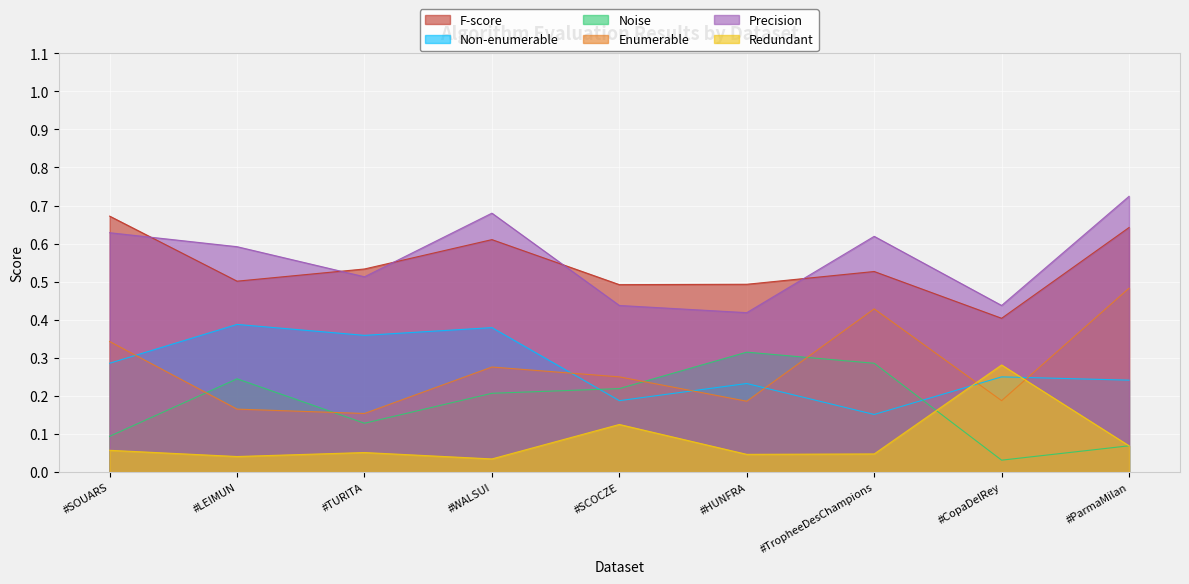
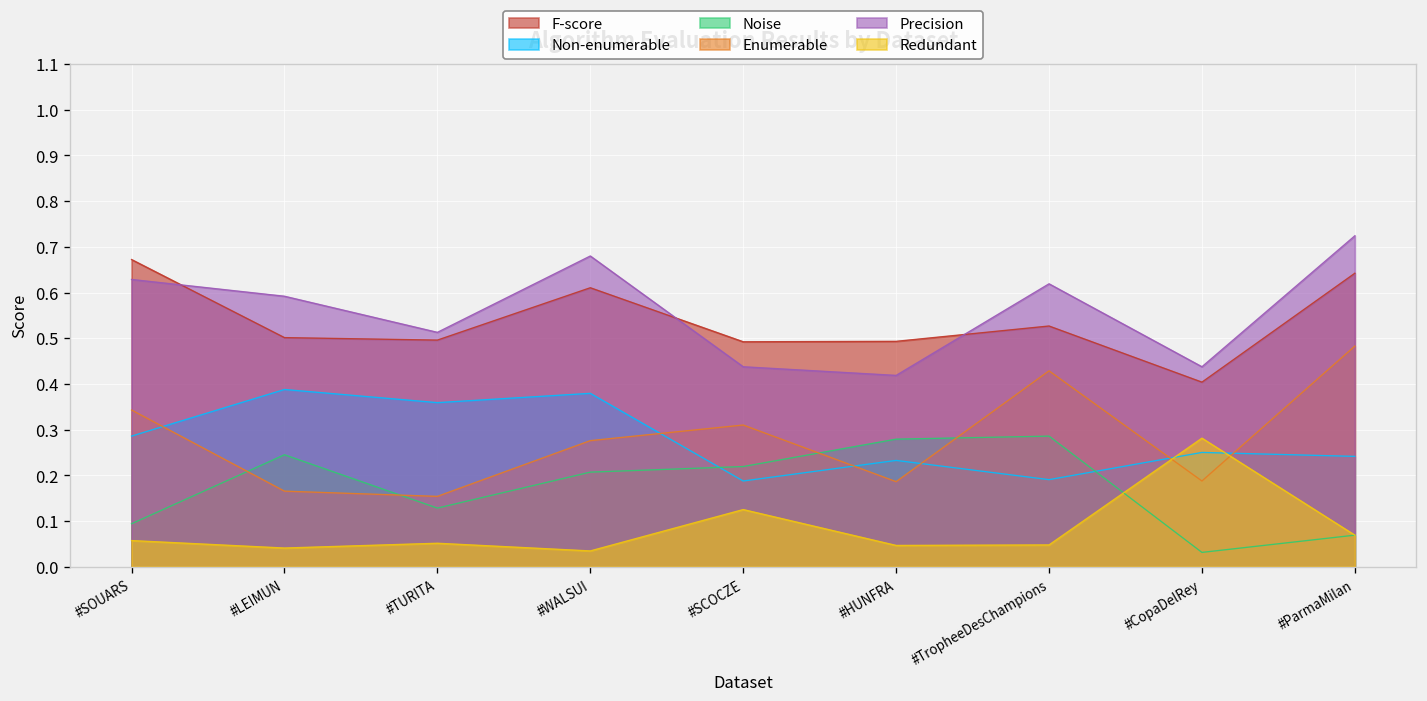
  {
    "F-score": {
      "#SOUARS": 0.67,
      "#LEIMUN": 0.50,
-     "#TURITA": 0.53,
+     "#TURITA": 0.50,
      "#WALSUI": 0.61,
      "#SCOCZE": 0.49,
      "#HUNFRA": 0.49,
      "#TropheeDesChampions": 0.53,
      "#CopaDelRey": 0.40,
      "#ParmaMilan": 0.64
    },
    "Non-enumerable": {
      "#SOUARS": 0.29,
      "#LEIMUN": 0.39,
      "#TURITA": 0.36,
      "#WALSUI": 0.38,
      "#SCOCZE": 0.19,
      "#HUNFRA": 0.23,
-     "#TropheeDesChampions": 0.15,
+     "#TropheeDesChampions": 0.19,
      "#CopaDelRey": 0.25,
      "#ParmaMilan": 0.24
    },
    "Noise": {
      "#SOUARS": 0.09,
      "#LEIMUN": 0.24,
      "#TURITA": 0.13,
      "#WALSUI": 0.21,
      "#SCOCZE": 0.22,
-     "#HUNFRA": 0.31,
+     "#HUNFRA": 0.28,
      "#TropheeDesChampions": 0.29,
      "#CopaDelRey": 0.03
    },
    "Enumerable": {
      "#SOUARS": 0.34,
      "#LEIMUN": 0.17,
      "#TURITA": 0.15,
      "#WALSUI": 0.28,
-     "#SCOCZE": 0.25,
+     "#SCOCZE": 0.31,
      "#HUNFRA": 0.19,
      "#TropheeDesChampions": 0.43,
      "#CopaDelRey": 0.19,
      "#ParmaMilan": 0.48
    },
    "Precision": {
      "#SOUARS": 0.63,
      "#LEIMUN": 0.59,
      "#TURITA": 0.51,
      "#WALSUI": 0.68,
      "#SCOCZE": 0.44,
      "#HUNFRA": 0.42,
      "#TropheeDesChampions": 0.62,
      "#CopaDelRey": 0.44,
      "#ParmaMilan": 0.72
    },
    "Redundant": {
      "#SOUARS": 0.06,
      "#LEIMUN": 0.04,
      "#TURITA": 0.05,
      "#WALSUI": 0.03,
      "#SCOCZE": 0.13,
      "#HUNFRA": 0.05,
      "#TropheeDesChampions": 0.05,
      "#CopaDelRey": 0.28
    }
  }
